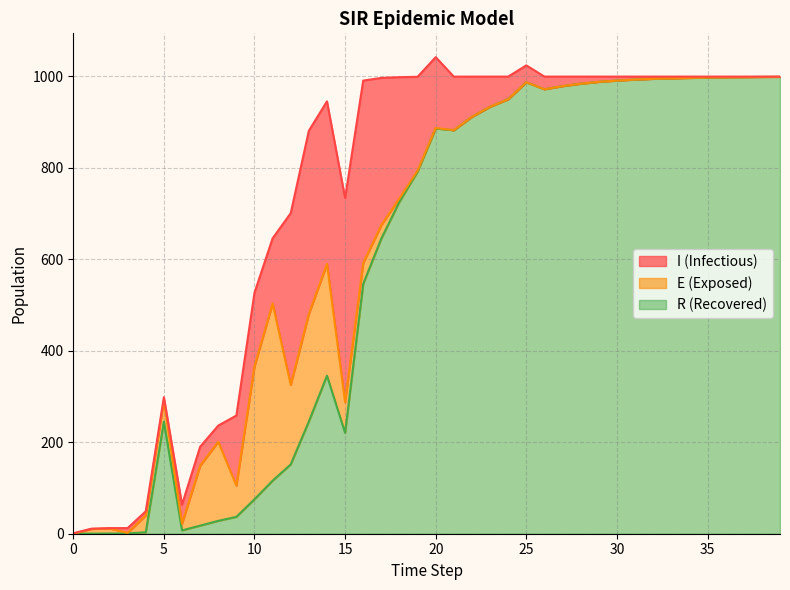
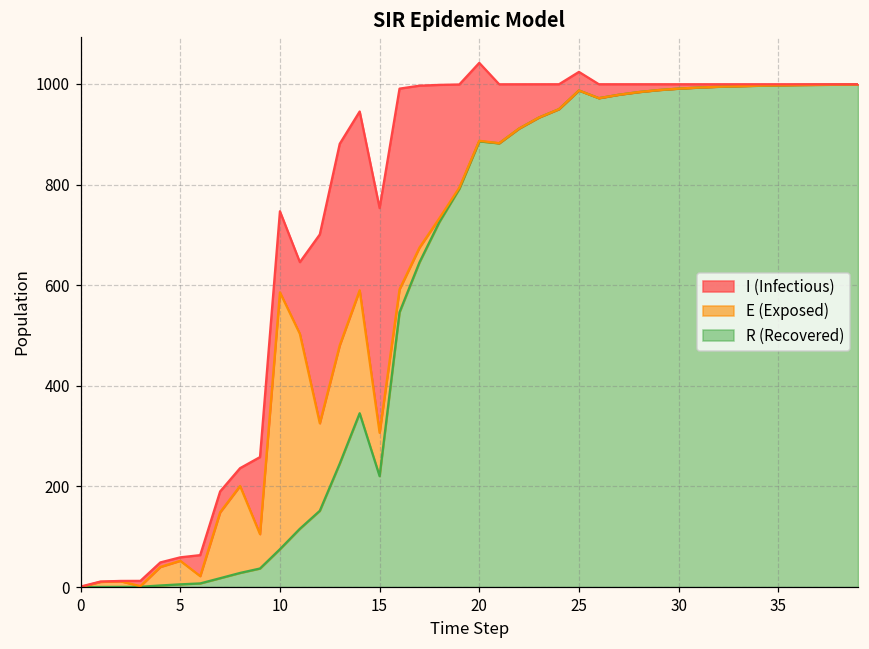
  {
    "R (Recovered)": {
-     "5": 240,
+     "5": 10,
      "10": 80,
      "15": 220
    },
    "E (Exposed)": {
      "5": 50,
-     "10": 290,
-     "15": 70
+     "10": 510,
+     "15": 90
    },
    "I (Infectious)": {
      "5": 10,
      "10": 160,
      "15": 450,
      "20": 150,
      "25": 40,
      "30": 10
    }
  }
